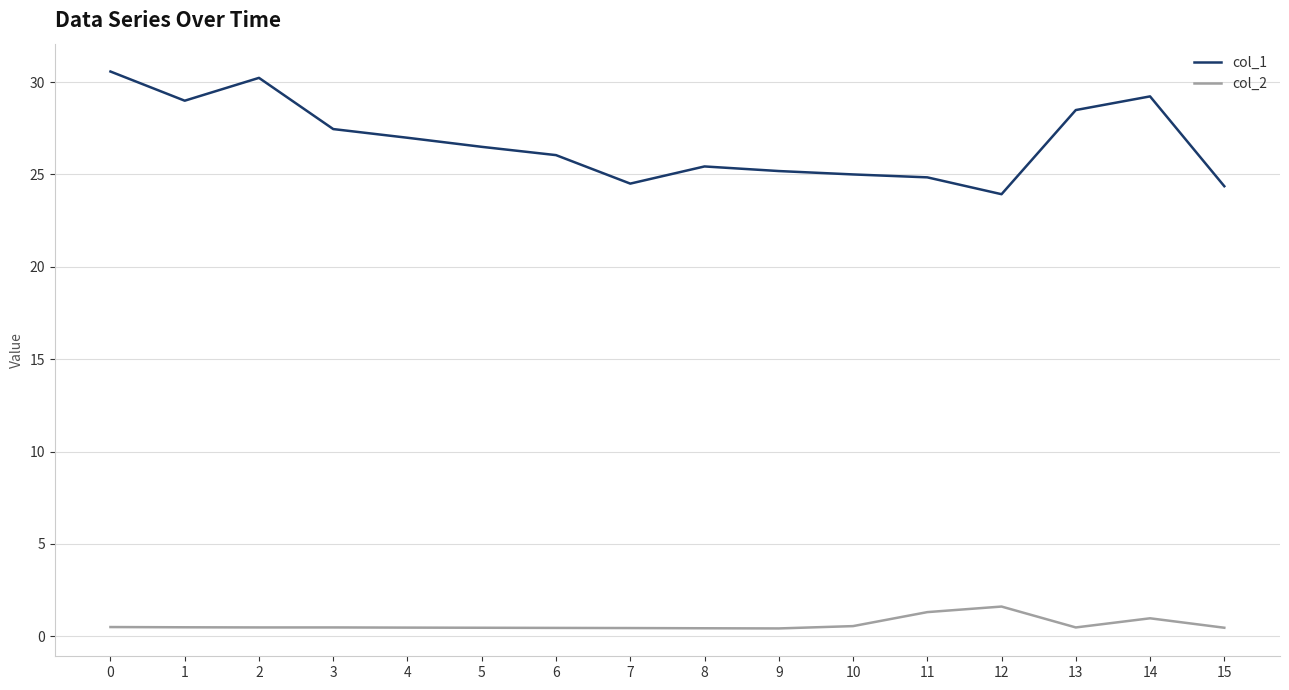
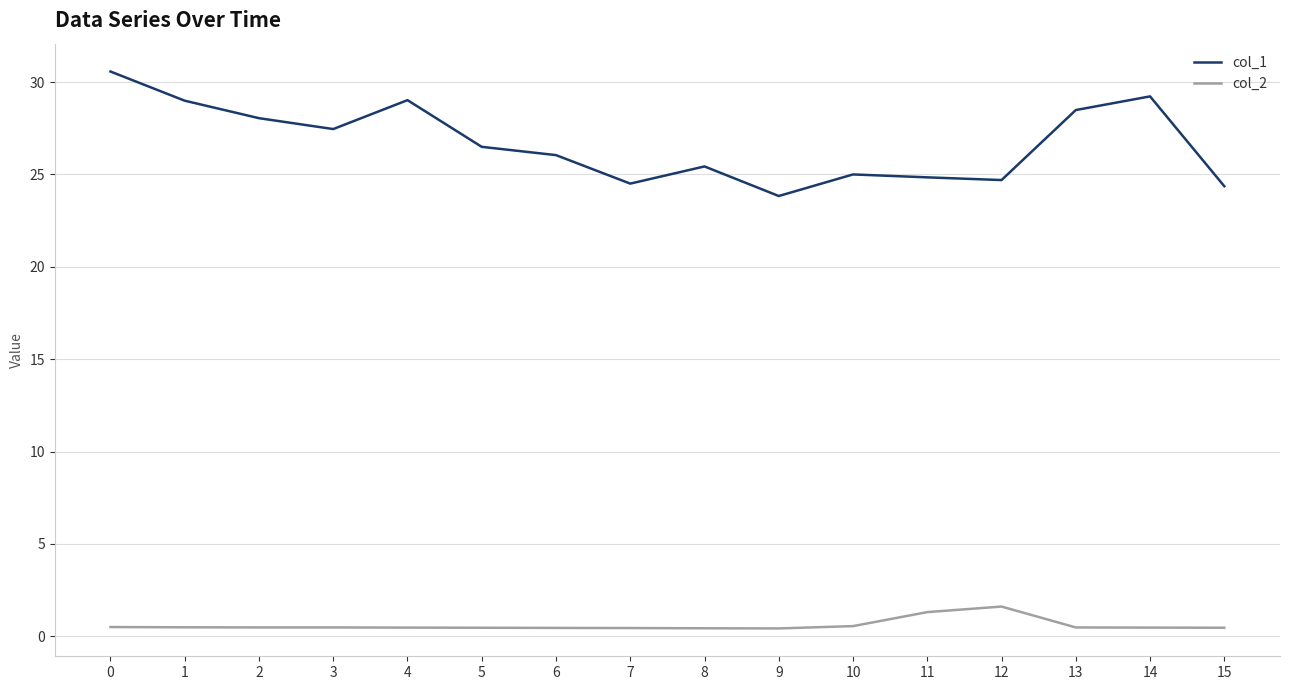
  {
    "col_1": {
      "0": 30.6,
      "1": 29.0,
-     "2": 30.2,
+     "2": 28.0,
      "3": 27.5,
-     "4": 27.0,
+     "4": 29.0,
      "5": 26.5,
      "6": 26.0,
      "7": 24.5,
      "8": 25.4,
-     "9": 25.2,
+     "9": 23.8,
      "10": 25.0,
      "11": 24.8,
-     "12": 23.9,
+     "12": 24.7,
      "13": 28.5,
      "14": 29.2,
      "15": 24.4
    },
    "col_2": {
      "0": 0.5,
      "1": 0.5,
      "2": 0.5,
      "3": 0.5,
      "4": 0.5,
      "5": 0.5,
      "6": 0.5,
      "7": 0.4,
      "8": 0.4,
      "9": 0.4,
      "10": 0.6,
      "11": 1.3,
      "12": 1.6,
      "13": 0.5,
-     "14": 1.0,
+     "14": 0.5,
      "15": 0.5
    }
  }
